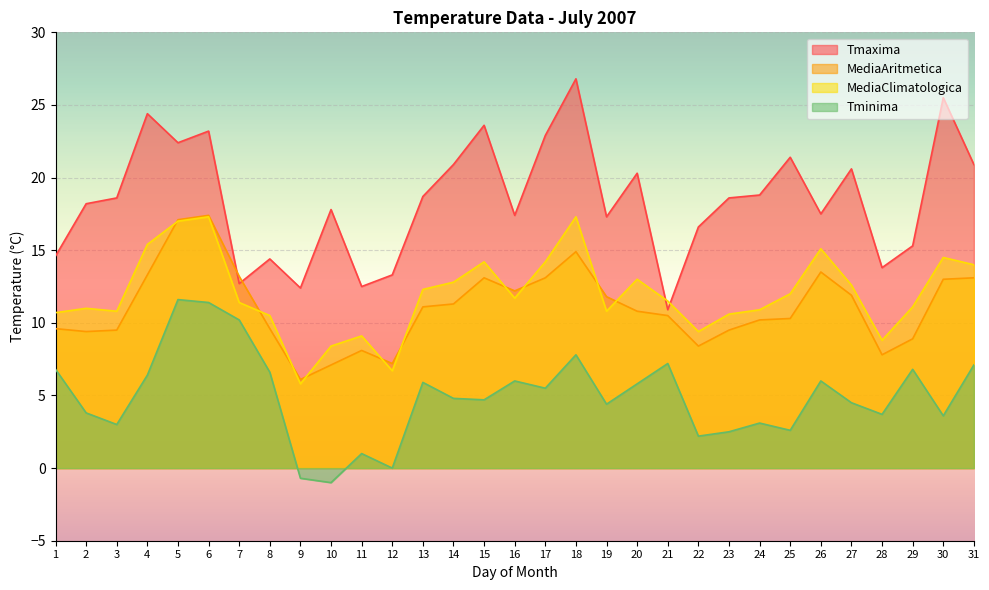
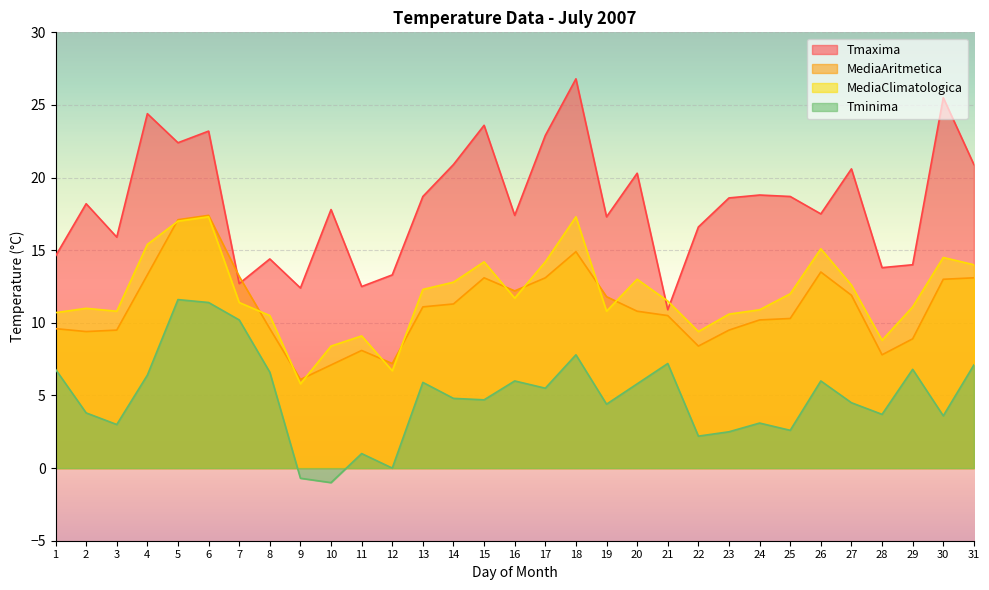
  {
    "Tmaxima": {
      "1": 14.6,
      "2": 18.2,
-     "3": 18.6,
+     "3": 15.9,
      "4": 24.4,
      "5": 22.4,
      "6": 23.2,
      "7": 12.7,
      "8": 14.4,
      "9": 12.4,
      "10": 17.8,
      "11": 12.5,
      "12": 13.3,
      "13": 18.7,
      "14": 20.9,
      "15": 23.6,
      "16": 17.4,
      "17": 22.9,
      "18": 26.8,
      "19": 17.3,
      "20": 20.3,
      "21": 10.9,
      "22": 16.6,
      "23": 18.6,
      "24": 18.8,
-     "25": 21.4,
+     "25": 18.7,
      "26": 17.5,
      "27": 20.6,
      "28": 13.8,
-     "29": 15.3,
+     "29": 14.0,
      "31": 20.9
    }
  }
